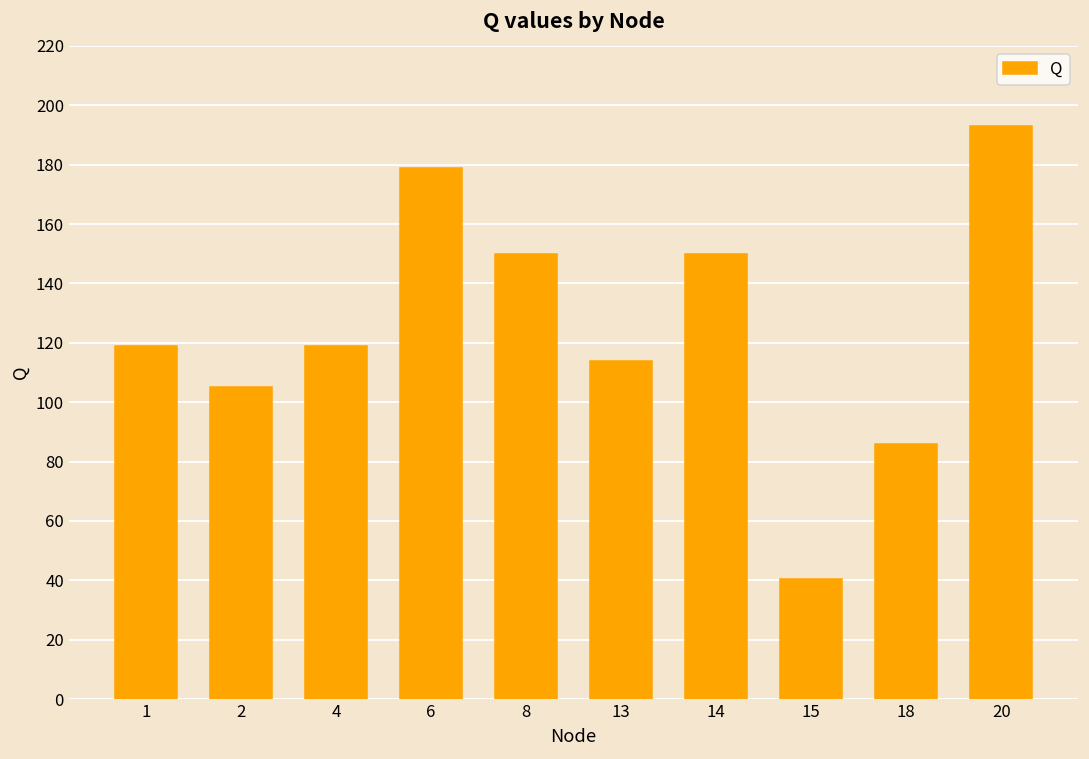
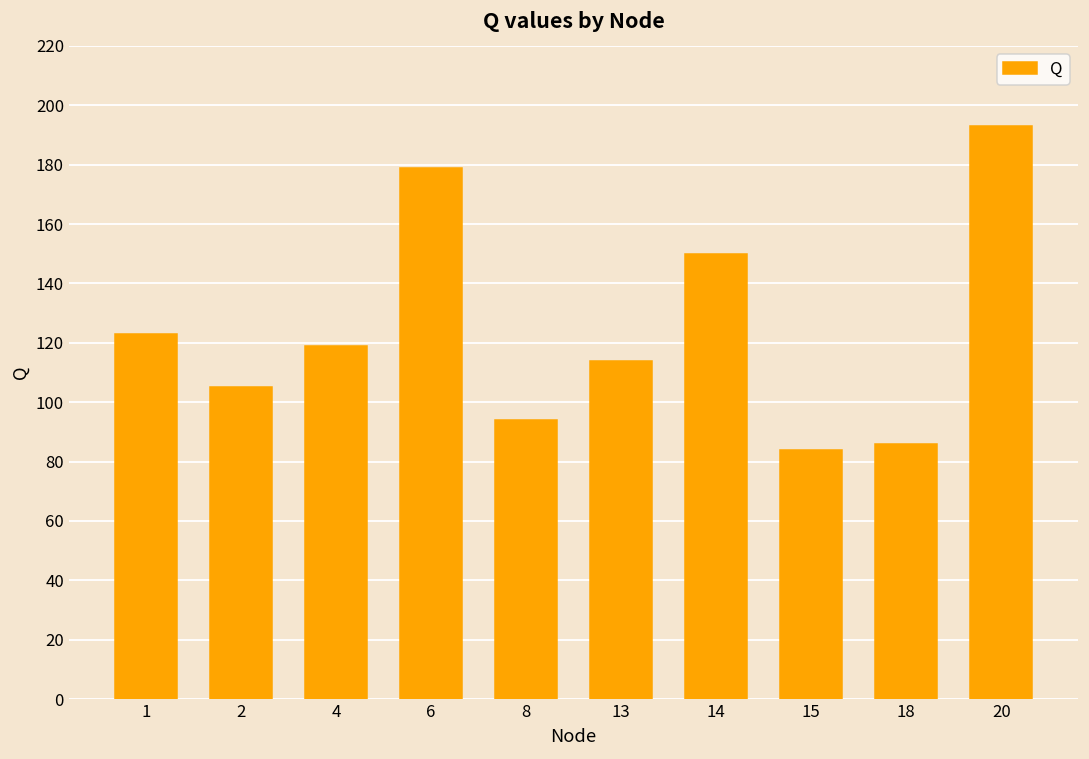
  {
-   "1": 119,
+   "1": 123,
    "2": 105,
    "4": 119,
    "6": 179,
-   "8": 150,
+   "8": 94,
    "13": 114,
    "14": 150,
-   "15": 40,
+   "15": 84,
    "18": 86,
    "20": 193
  }
